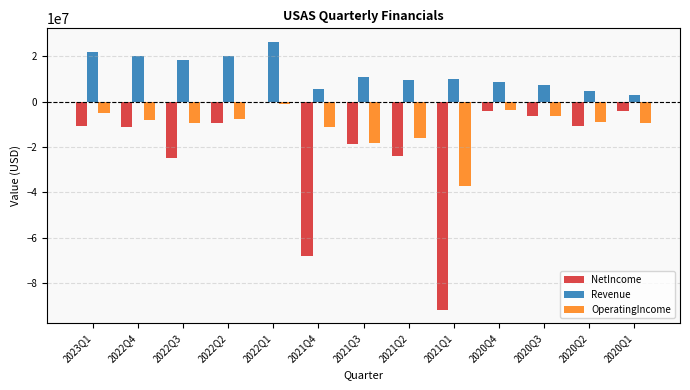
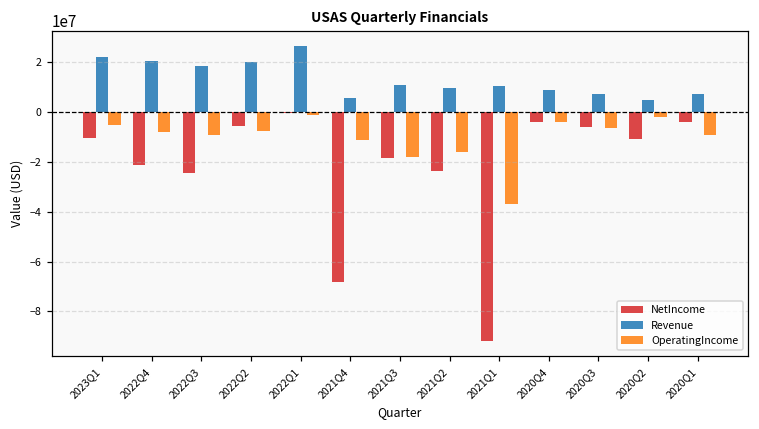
  {
    "NetIncome": {
      "2023Q1": -11000000,
-     "2022Q4": -11000000,
+     "2022Q4": -21000000,
      "2022Q3": -25000000,
-     "2022Q2": -9000000,
+     "2022Q2": -6000000,
      "2021Q4": -68000000,
      "2021Q3": -19000000,
      "2021Q2": -24000000,
      "2021Q1": -92000000,
      "2020Q4": -4000000,
      "2020Q3": -6000000,
      "2020Q2": -11000000,
      "2020Q1": -4000000
    },
    "Revenue": {
      "2023Q1": 22000000,
      "2022Q4": 20000000,
      "2022Q3": 18000000,
      "2022Q2": 20000000,
      "2022Q1": 26000000,
      "2021Q4": 5000000,
      "2021Q3": 11000000,
      "2021Q2": 10000000,
      "2021Q1": 10000000,
      "2020Q4": 9000000,
      "2020Q3": 7000000,
      "2020Q2": 5000000,
-     "2020Q1": 3000000
+     "2020Q1": 7000000
    },
    "OperatingIncome": {
      "2023Q1": -5000000,
      "2022Q4": -8000000,
      "2022Q3": -9000000,
      "2022Q2": -8000000,
      "2021Q4": -11000000,
      "2021Q3": -18000000,
      "2021Q2": -16000000,
      "2021Q1": -37000000,
      "2020Q4": -4000000,
      "2020Q3": -6000000,
-     "2020Q2": -9000000,
+     "2020Q2": -2000000,
      "2020Q1": -9000000
    }
  }
